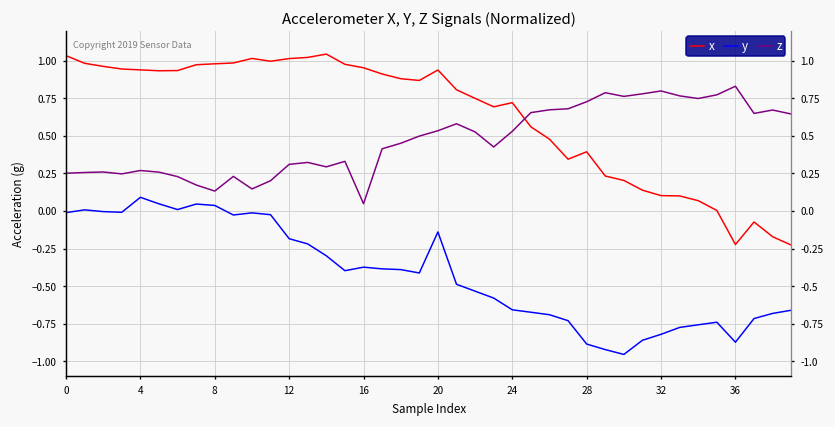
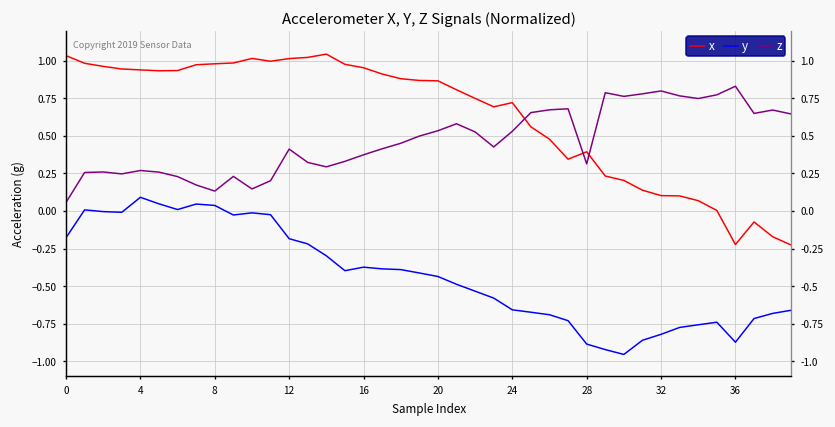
  {
    "x": {
      "4": 0.94,
      "8": 0.98,
      "12": 1.01,
      "16": 0.95,
-     "20": 0.94,
+     "20": 0.87,
      "24": 0.72,
      "28": 0.39,
      "32": 0.10,
      "36": -0.22
    },
    "y": {
-     "0": -0.01,
+     "0": -0.18,
      "4": 0.09,
      "8": 0.04,
      "12": -0.18,
      "16": -0.37,
-     "20": -0.14,
+     "20": -0.44,
      "24": -0.66,
      "28": -0.89,
      "32": -0.82,
      "36": -0.87
    },
    "z": {
-     "0": 0.25,
+     "0": 0.06,
      "4": 0.27,
      "8": 0.13,
-     "12": 0.31,
-     "16": 0.05,
+     "12": 0.41,
+     "16": 0.37,
      "20": 0.53,
      "24": 0.53,
-     "28": 0.73,
+     "28": 0.31,
      "32": 0.80,
      "36": 0.83
    }
  }
